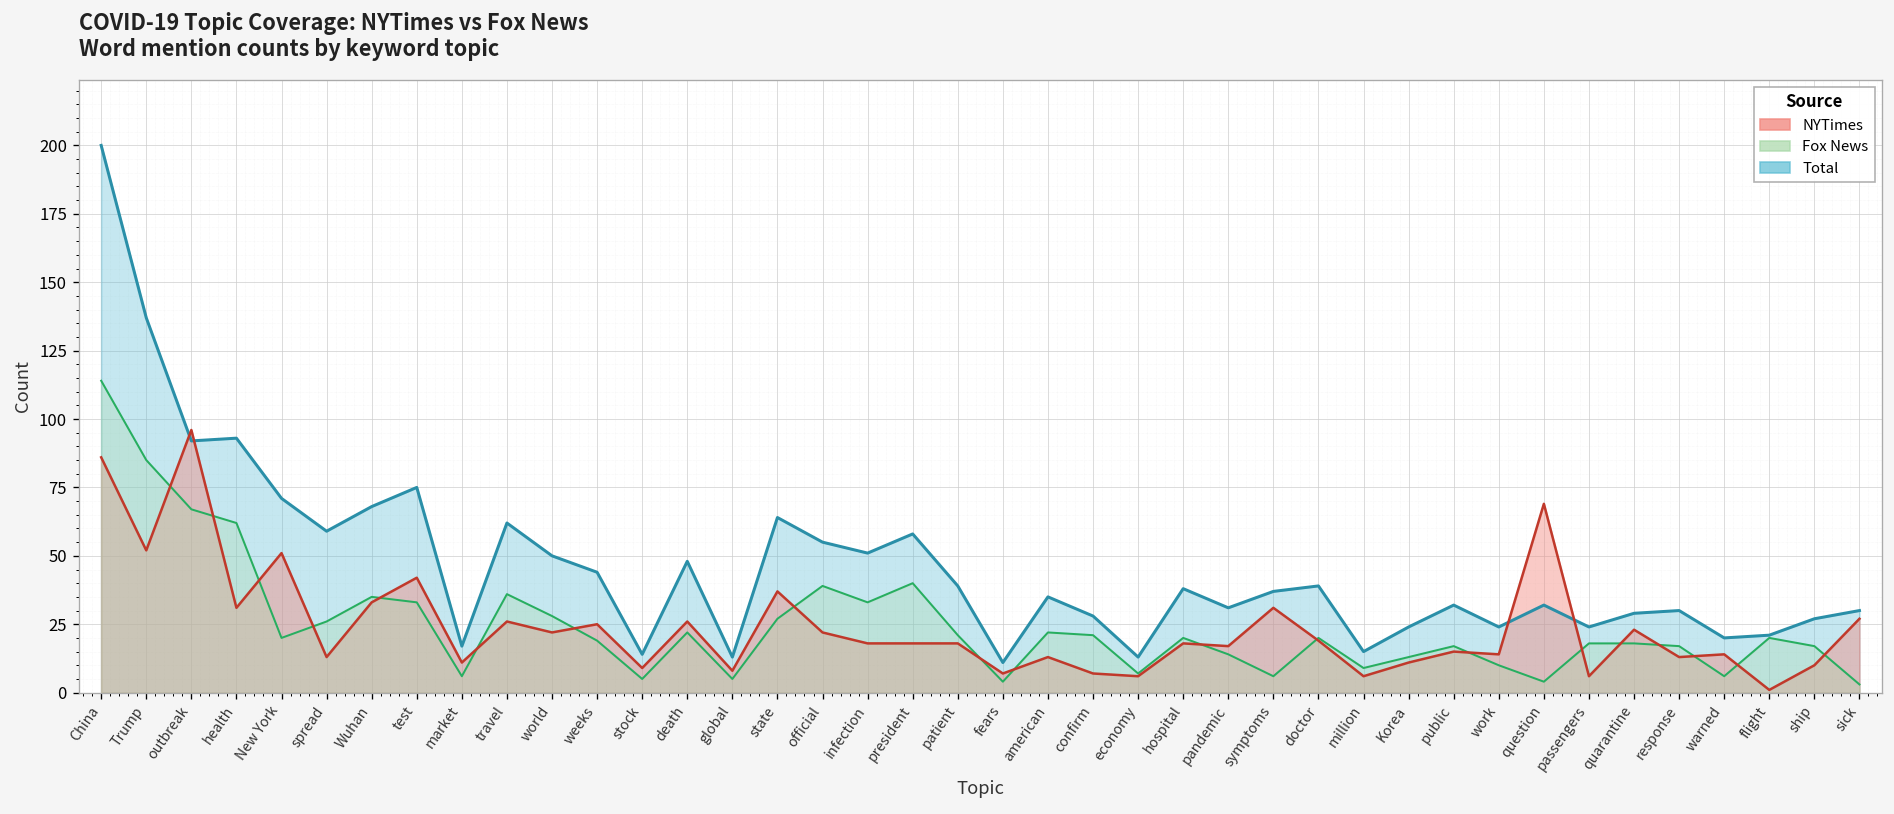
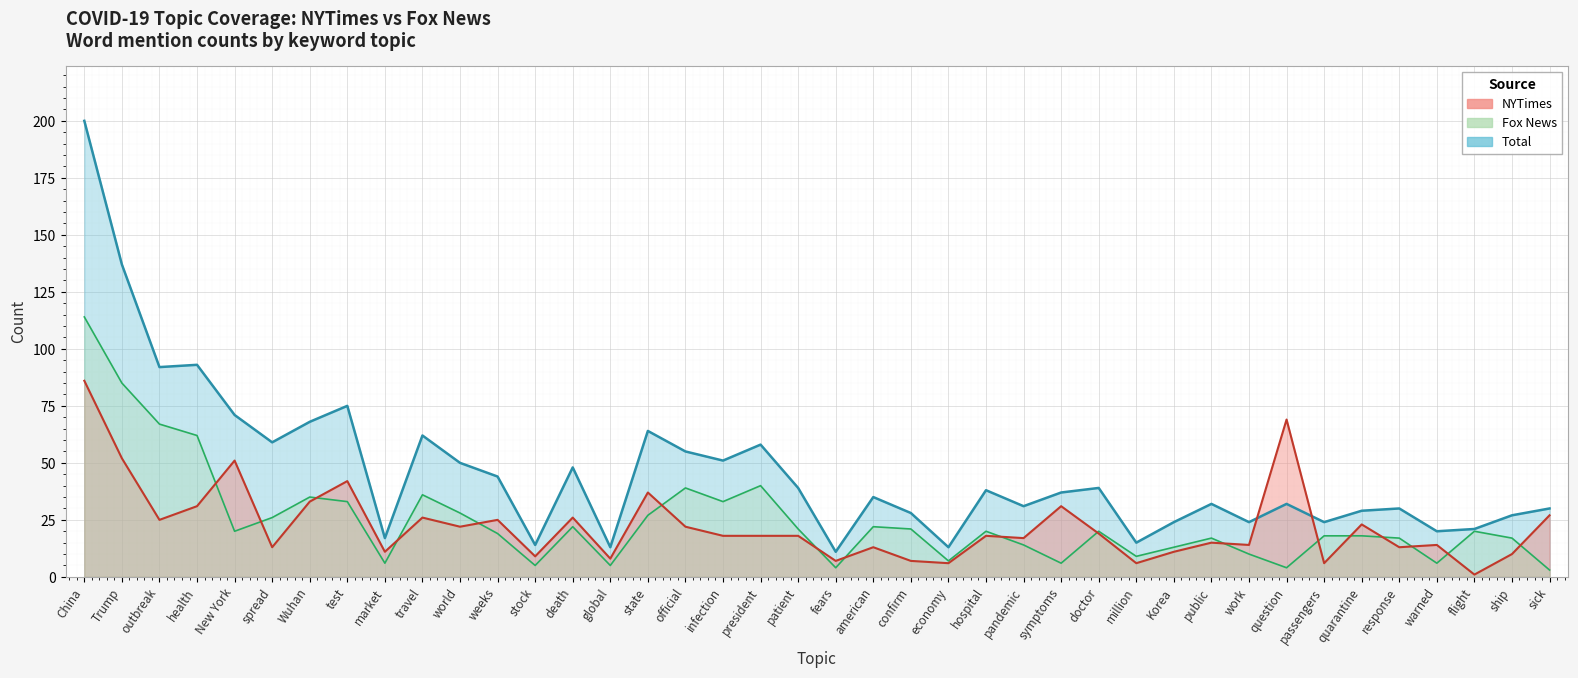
  {
    "NYTimes": {
      "China": 86,
      "Trump": 52,
-     "outbreak": 96,
+     "outbreak": 25,
      "health": 31,
      "New York": 51,
      "spread": 13,
      "Wuhan": 33,
      "test": 42,
      "market": 11,
      "travel": 26,
      "world": 22,
      "weeks": 25,
      "stock": 9,
      "death": 26,
      "global": 8,
      "state": 37,
      "official": 22,
      "infection": 18,
      "president": 18,
      "patient": 18,
      "fears": 7,
      "american": 13,
      "confirm": 7,
      "hospital": 18,
      "pandemic": 17,
      "symptoms": 31,
      "million": 6,
      "Korea": 11,
      "public": 15,
      "work": 14,
      "question": 69,
      "passengers": 6,
      "quarantine": 23,
      "response": 13,
      "warned": 14,
      "flight": 1,
      "ship": 10,
      "sick": 27
    }
  }
